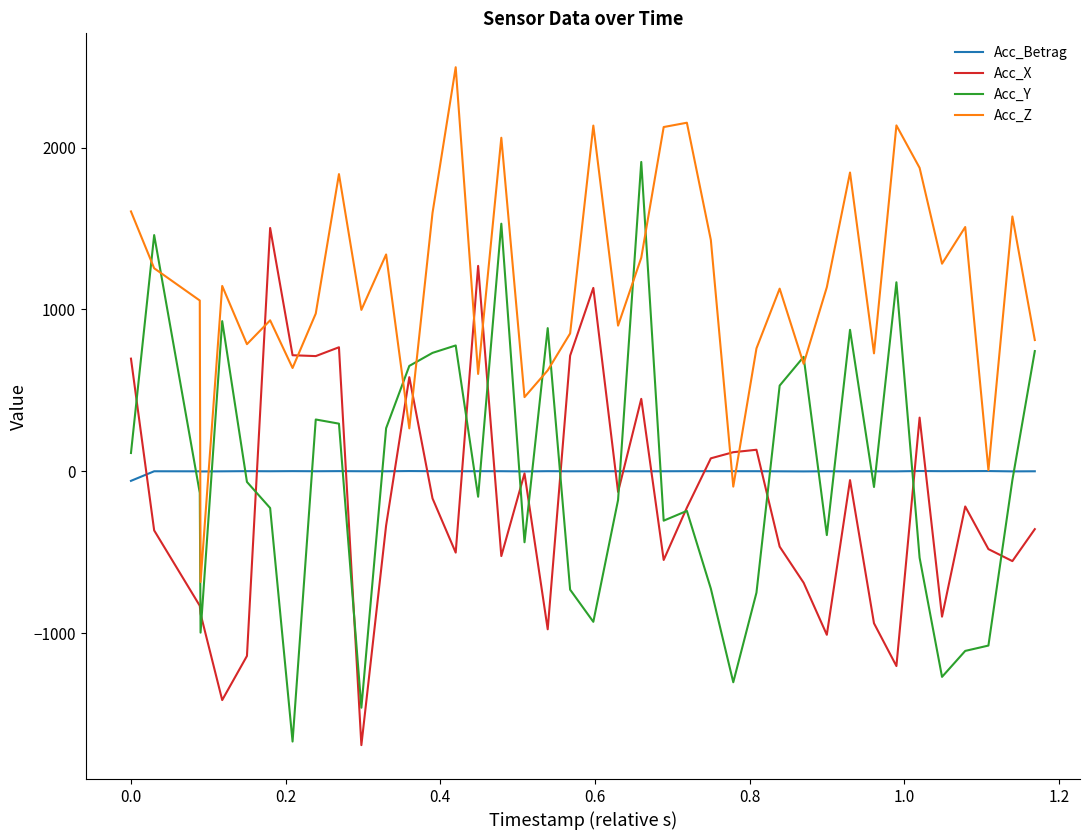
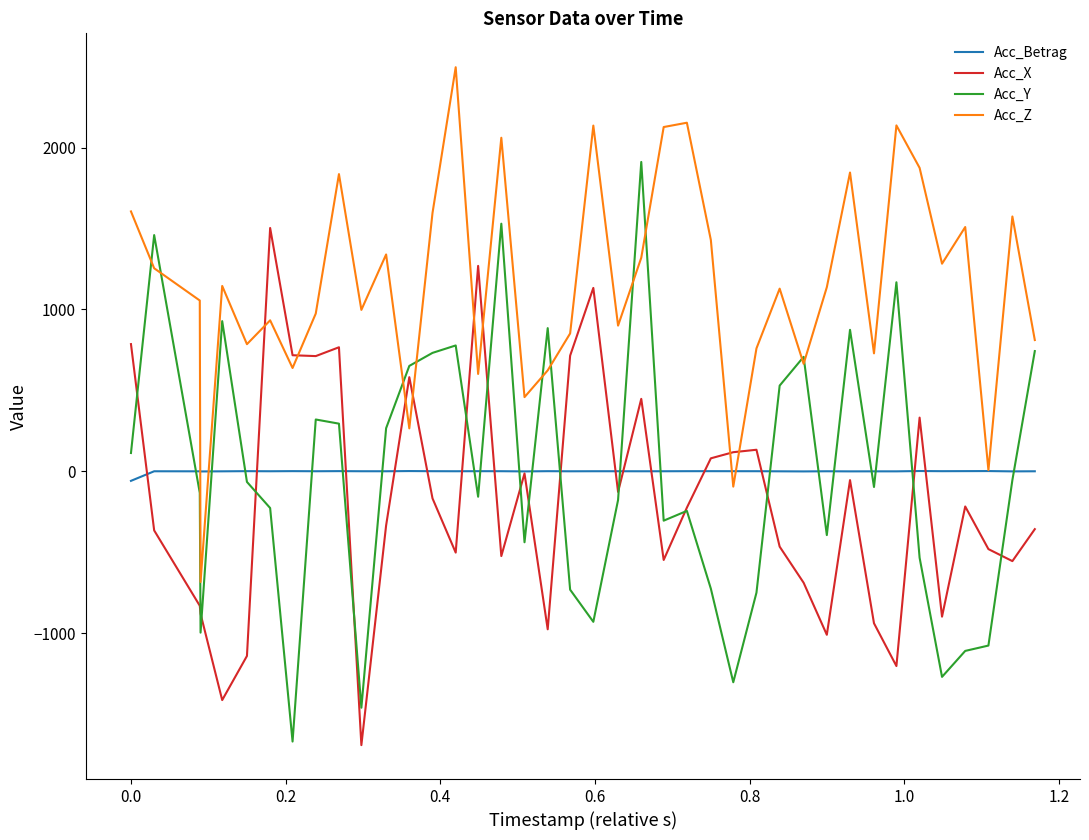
  {
    "Acc_Betrag": {
      "0.0": -60
    },
    "Acc_X": {
-     "0.0": 700
+     "0.0": 790
    },
    "Acc_Y": {
      "0.0": 110
    },
    "Acc_Z": {
      "0.0": 1610
    }
  }
